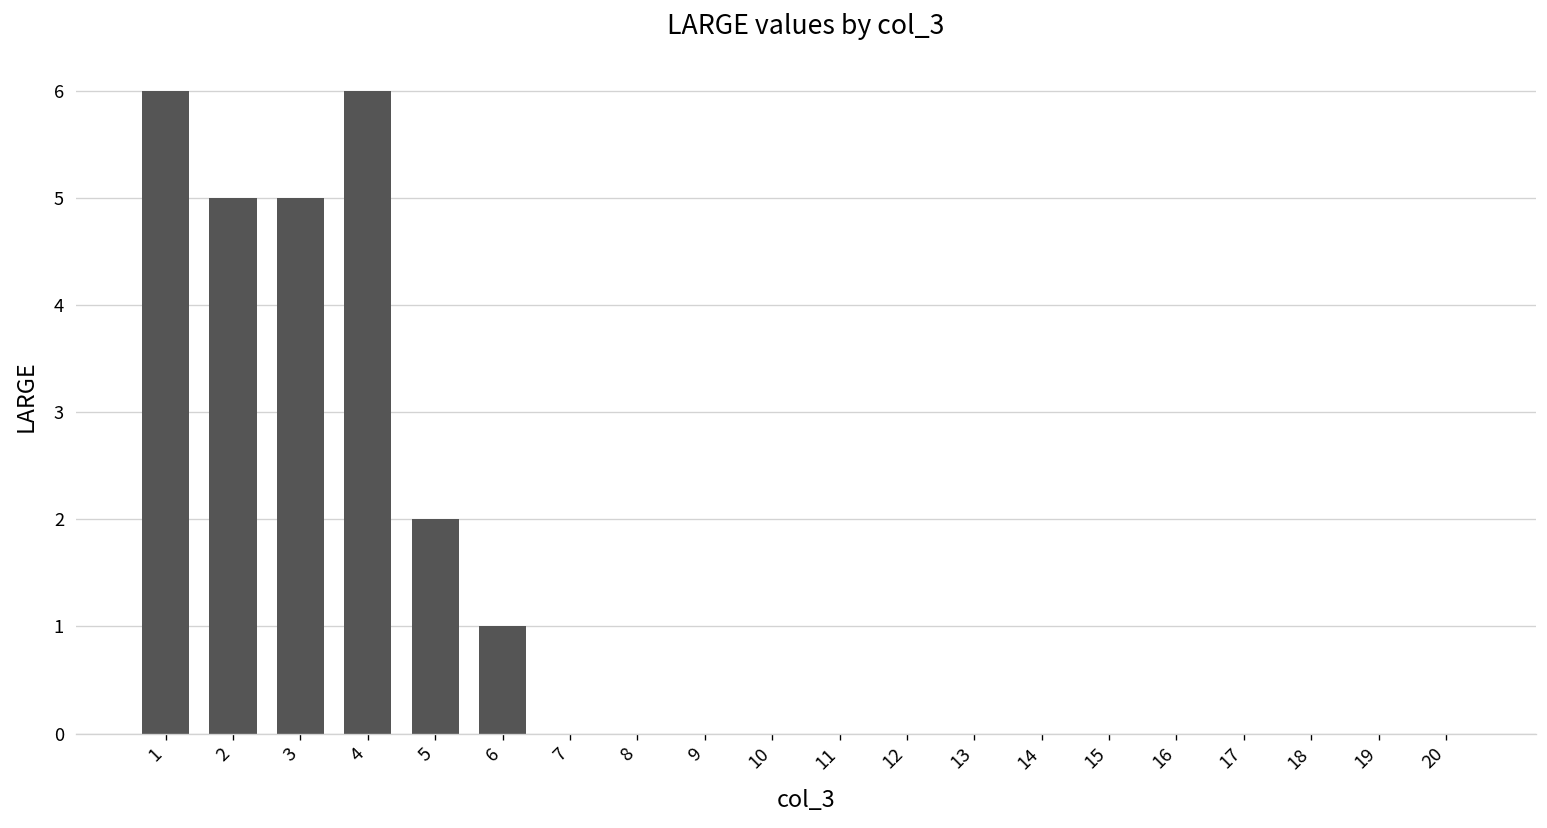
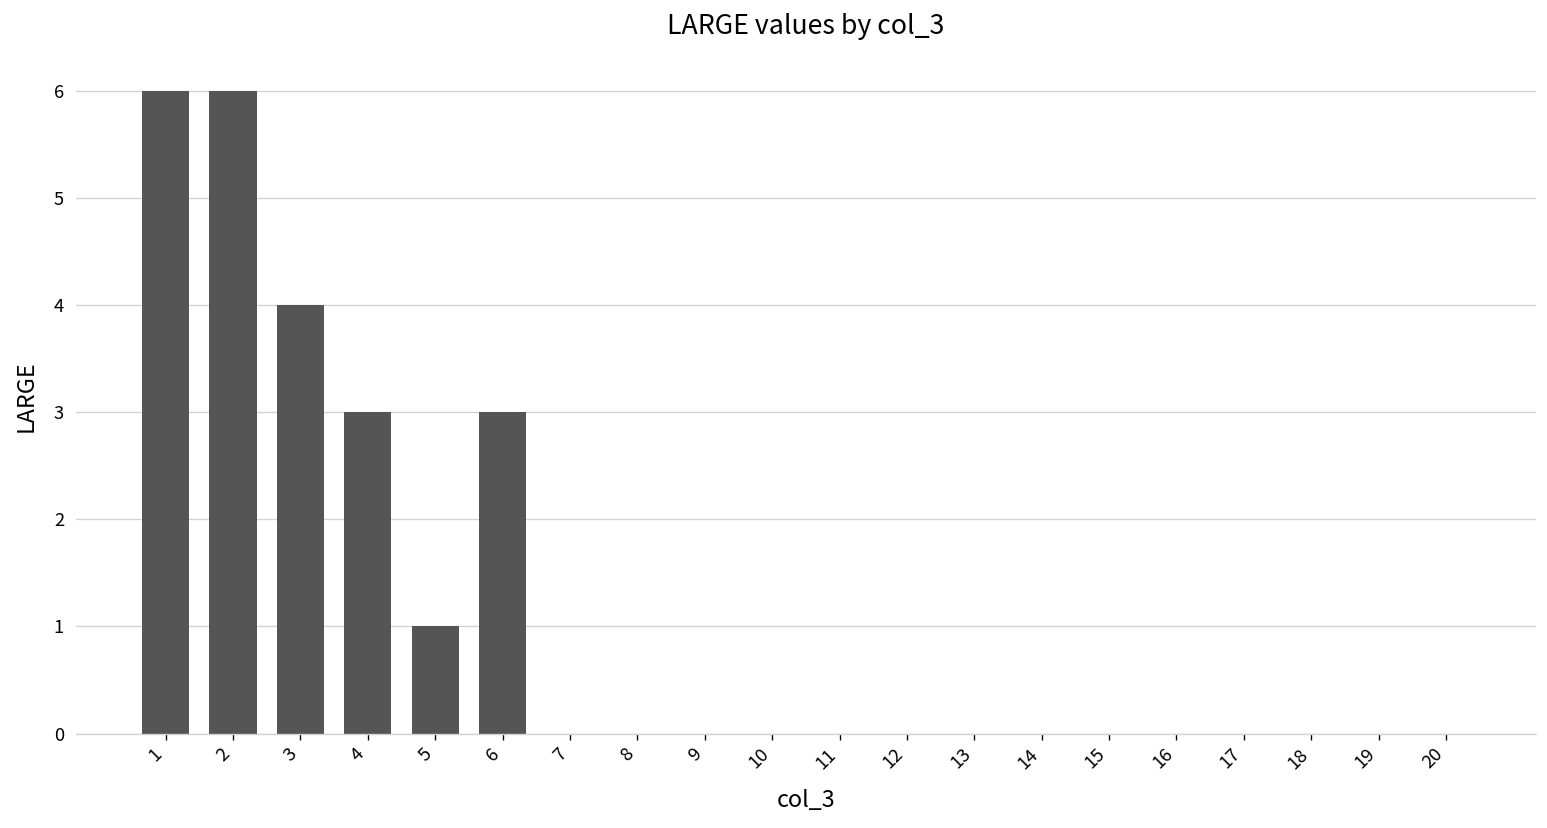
  {
    "1": 6,
-   "2": 5,
-   "3": 5,
-   "4": 6,
-   "5": 2,
-   "6": 1,
+   "2": 6,
+   "3": 4,
+   "4": 3,
+   "5": 1,
+   "6": 3,
    "7": 0,
    "8": 0,
    "9": 0,
    "10": 0,
    "11": 0,
    "12": 0,
    "13": 0,
    "14": 0,
    "15": 0,
    "16": 0,
    "17": 0,
    "18": 0,
    "19": 0,
    "20": 0
  }
